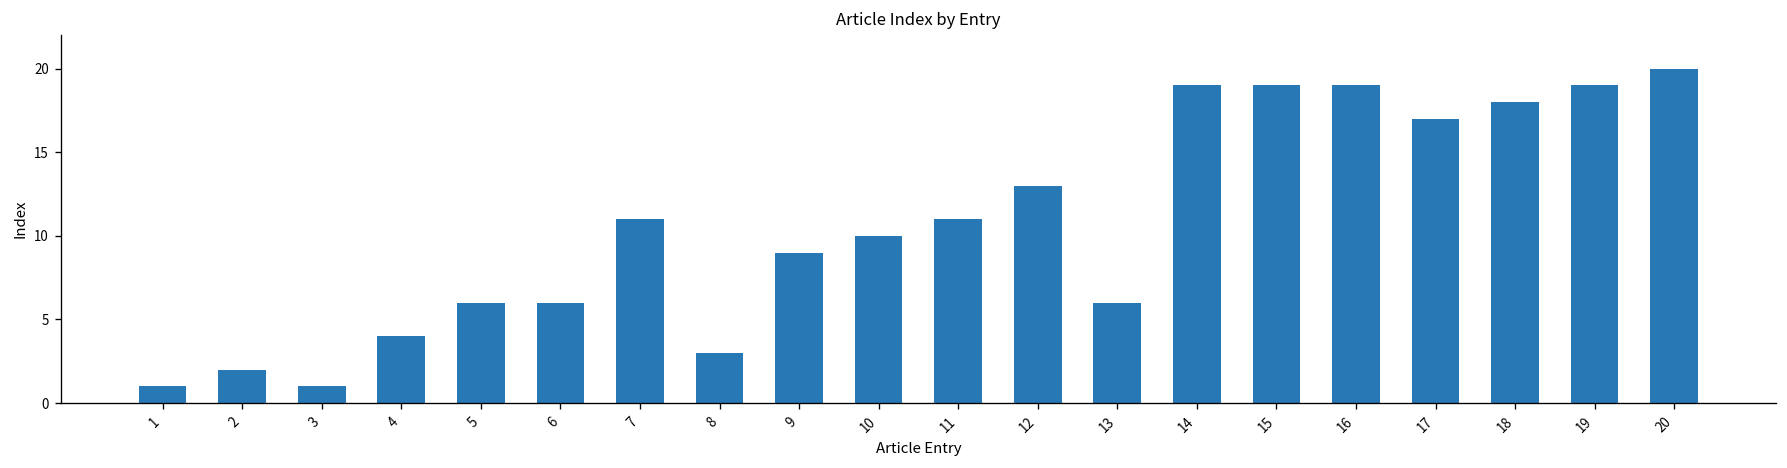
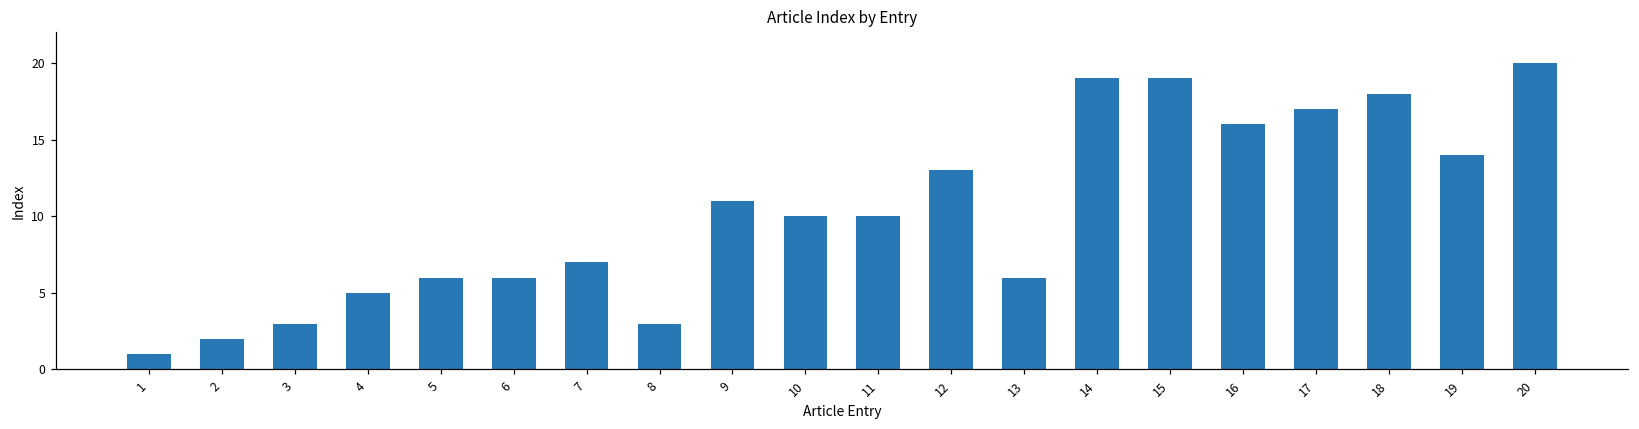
  {
    "1": 1,
    "2": 2,
-   "3": 1,
-   "4": 4,
+   "3": 3,
+   "4": 5,
    "5": 6,
    "6": 6,
-   "7": 11,
+   "7": 7,
    "8": 3,
-   "9": 9,
+   "9": 11,
    "10": 10,
-   "11": 11,
+   "11": 10,
    "12": 13,
    "13": 6,
    "14": 19,
    "15": 19,
-   "16": 19,
+   "16": 16,
    "17": 17,
    "18": 18,
-   "19": 19,
+   "19": 14,
    "20": 20
  }
